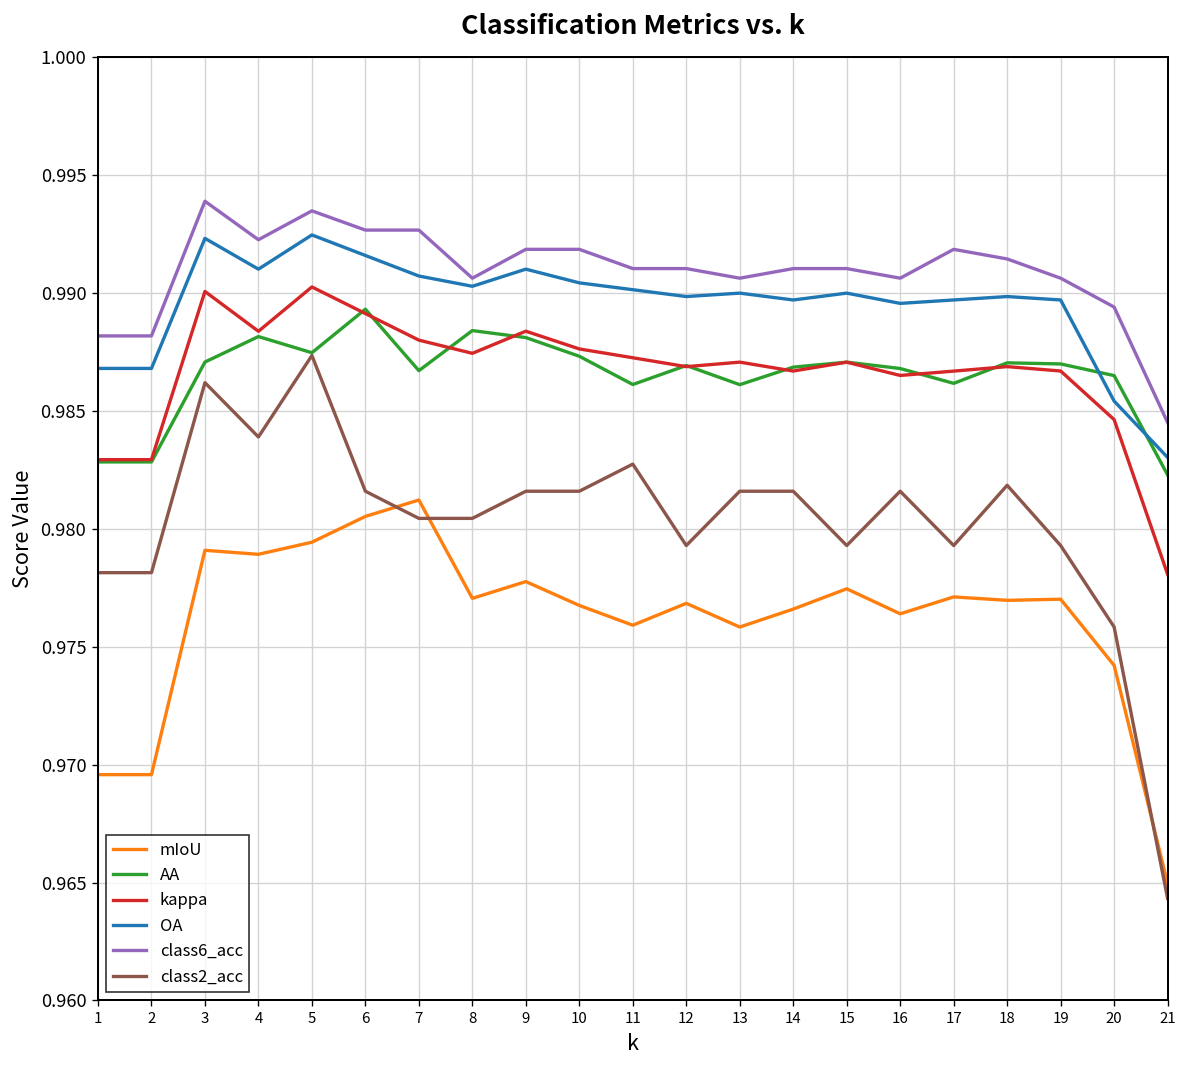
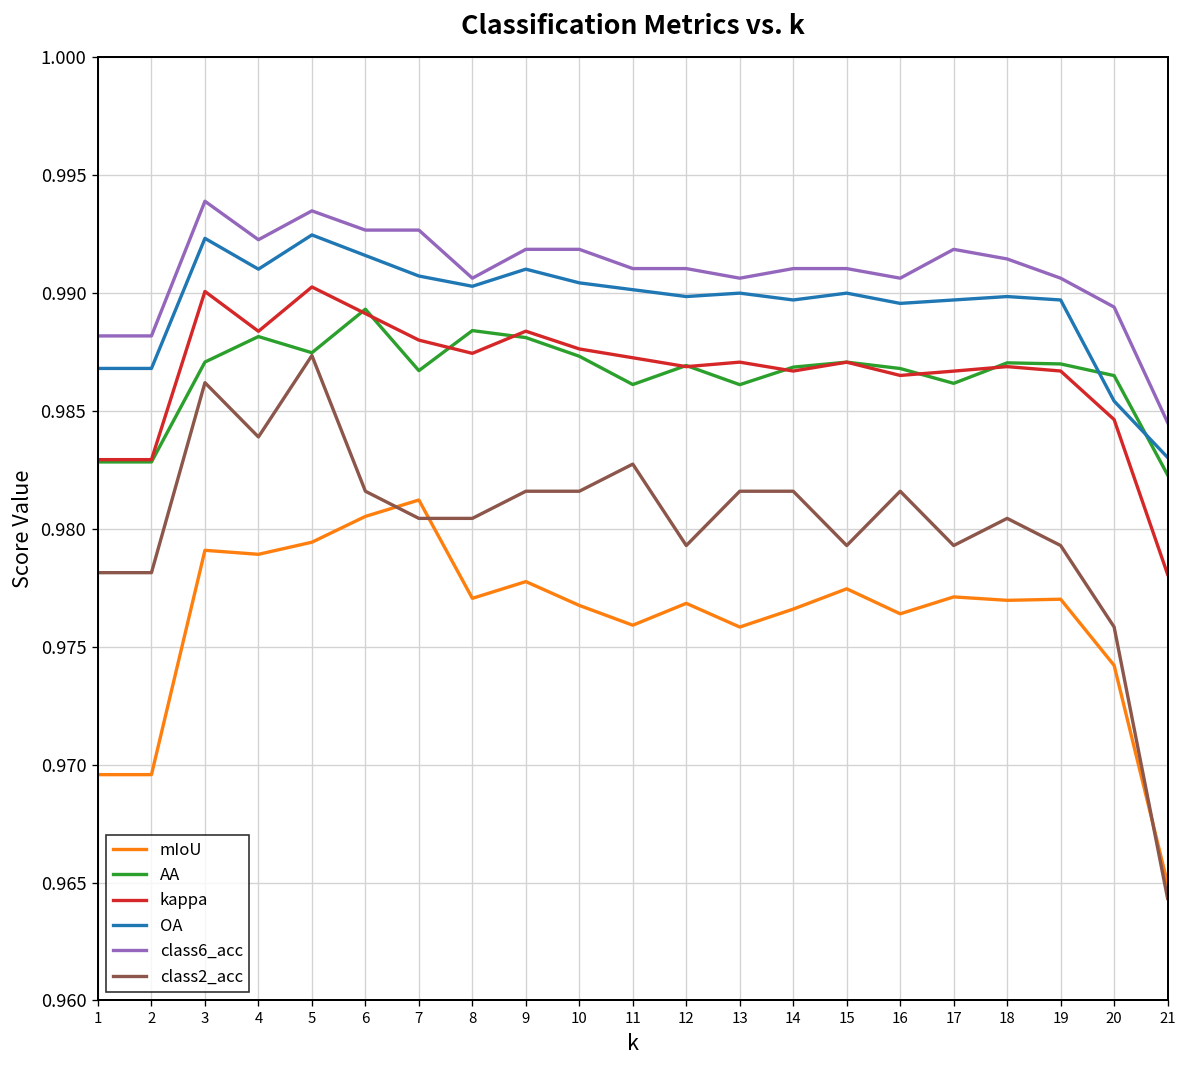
  {
    "mIoU": {
      "1": 0.9696,
      "2": 0.9696,
      "3": 0.9791,
      "4": 0.9789,
      "5": 0.9794,
      "6": 0.9805,
      "7": 0.9812,
      "8": 0.9770,
      "9": 0.9778,
      "10": 0.9767,
      "11": 0.9759,
      "12": 0.9768,
      "13": 0.9758,
      "14": 0.9766,
      "15": 0.9775,
      "16": 0.9764,
      "17": 0.9771,
      "18": 0.9770,
      "19": 0.9770,
      "20": 0.9742,
      "21": 0.9650
    },
    "AA": {
      "3": 0.9871,
      "4": 0.9881,
      "6": 0.9893,
      "7": 0.9867,
      "8": 0.9884,
      "9": 0.9881,
      "10": 0.9873,
      "11": 0.9861,
      "13": 0.9861,
      "14": 0.9868,
      "16": 0.9868,
      "17": 0.9862,
      "18": 0.9870,
      "19": 0.9870,
      "20": 0.9865,
      "21": 0.9823
    },
    "kappa": {
      "3": 0.9901,
      "4": 0.9884,
      "5": 0.9902,
      "6": 0.9891,
      "7": 0.9880,
      "8": 0.9874,
      "9": 0.9884,
      "10": 0.9876,
      "11": 0.9872,
      "13": 0.9871,
      "14": 0.9867,
      "16": 0.9865,
      "17": 0.9867,
      "18": 0.9869,
      "19": 0.9867,
      "20": 0.9846,
      "21": 0.9781
    },
    "OA": {
      "1": 0.9868,
      "2": 0.9868,
      "3": 0.9923,
      "4": 0.9910,
      "5": 0.9925,
      "6": 0.9916,
      "7": 0.9907,
      "8": 0.9903,
      "9": 0.9910,
      "10": 0.9904,
      "11": 0.9901,
      "12": 0.9898,
      "13": 0.9900,
      "14": 0.9897,
      "15": 0.9900,
      "16": 0.9896,
      "17": 0.9897,
      "18": 0.9898,
      "19": 0.9897,
      "20": 0.9854,
      "21": 0.9830
    },
    "class6_acc": {
      "1": 0.9882,
      "2": 0.9882,
      "3": 0.9939,
      "4": 0.9923,
      "5": 0.9935,
      "6": 0.9927,
      "7": 0.9927,
      "8": 0.9906,
      "9": 0.9918,
      "10": 0.9918,
      "11": 0.9910,
      "12": 0.9910,
      "13": 0.9906,
      "14": 0.9910,
      "15": 0.9910,
      "16": 0.9906,
      "17": 0.9918,
      "18": 0.9914,
      "19": 0.9906,
      "20": 0.9894,
      "21": 0.9845
    },
    "class2_acc": {
      "1": 0.9781,
      "2": 0.9781,
      "3": 0.9862,
      "4": 0.9839,
      "6": 0.9816,
      "7": 0.9804,
      "8": 0.9804,
      "9": 0.9816,
      "10": 0.9816,
      "11": 0.9827,
      "12": 0.9793,
      "13": 0.9816,
      "14": 0.9816,
      "15": 0.9793,
      "16": 0.9816,
      "17": 0.9793,
-     "18": 0.9818,
+     "18": 0.9804,
      "19": 0.9793,
      "20": 0.9758,
      "21": 0.9643
    }
  }
